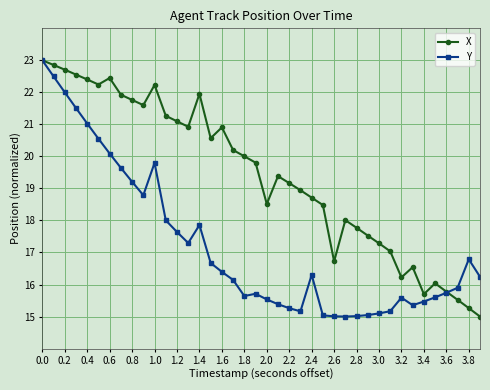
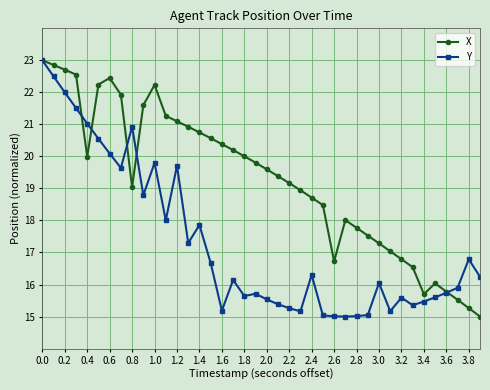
  {
    "X": {
      "0.2": 22.7,
-     "0.4": 22.4,
+     "0.4": 20.0,
      "0.6": 22.4,
-     "0.8": 21.8,
+     "0.8": 19.0,
      "1.0": 22.2,
      "1.2": 21.1,
-     "1.4": 22.0,
-     "1.6": 20.9,
+     "1.4": 20.8,
+     "1.6": 20.4,
      "1.8": 20.0,
-     "2.0": 18.5,
+     "2.0": 19.6,
      "2.2": 19.2,
      "2.4": 18.7,
      "2.6": 16.7,
      "2.8": 17.8,
      "3.0": 17.3,
-     "3.2": 16.2,
+     "3.2": 16.8,
      "3.4": 15.7,
      "3.8": 15.3
    },
    "Y": {
      "0.2": 22.0,
      "0.4": 21.0,
      "0.6": 20.1,
-     "0.8": 19.2,
+     "0.8": 20.9,
      "1.0": 19.8,
-     "1.2": 17.6,
+     "1.2": 19.7,
      "1.4": 17.9,
-     "1.6": 16.4,
+     "1.6": 15.2,
      "1.8": 15.6,
      "2.0": 15.5,
      "2.2": 15.3,
      "2.4": 16.3,
      "2.6": 15.0,
      "2.8": 15.0,
-     "3.0": 15.1,
+     "3.0": 16.0,
      "3.2": 15.6,
      "3.4": 15.5,
      "3.8": 16.8
    }
  }
